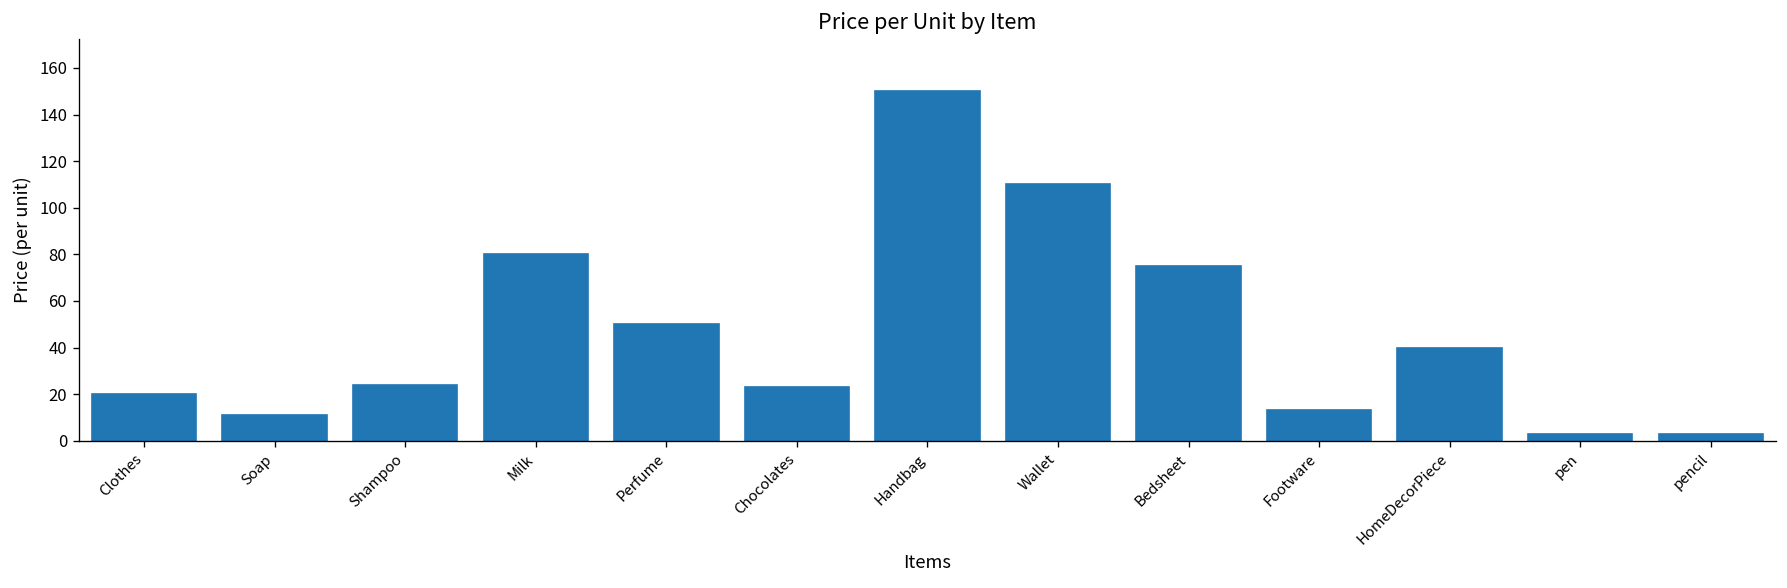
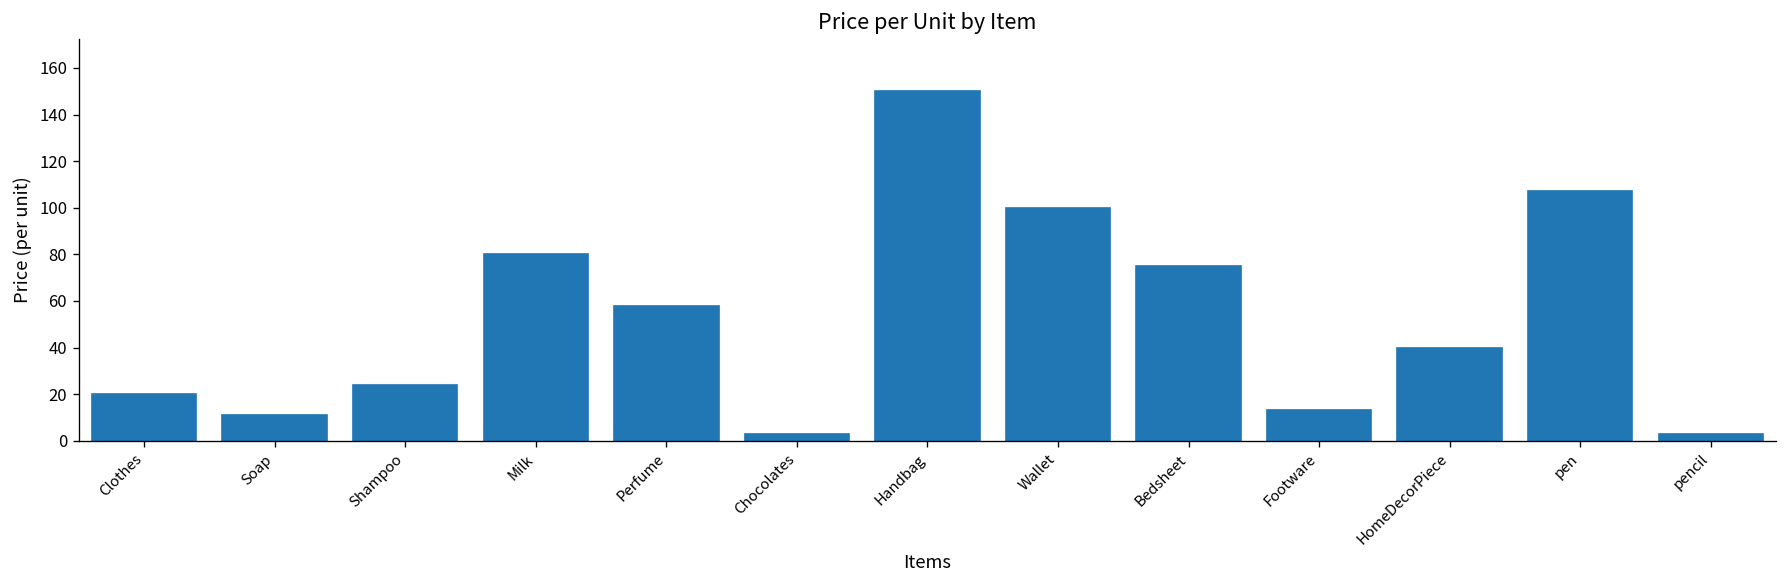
  {
    "Clothes": 20,
    "Soap": 11,
    "Shampoo": 24,
    "Milk": 80,
-   "Perfume": 50,
-   "Chocolates": 23,
+   "Perfume": 58,
+   "Chocolates": 3,
    "Handbag": 150,
-   "Wallet": 110,
+   "Wallet": 100,
    "Bedsheet": 75,
    "Footware": 13,
    "HomeDecorPiece": 40,
-   "pen": 3,
+   "pen": 107,
    "pencil": 3
  }
